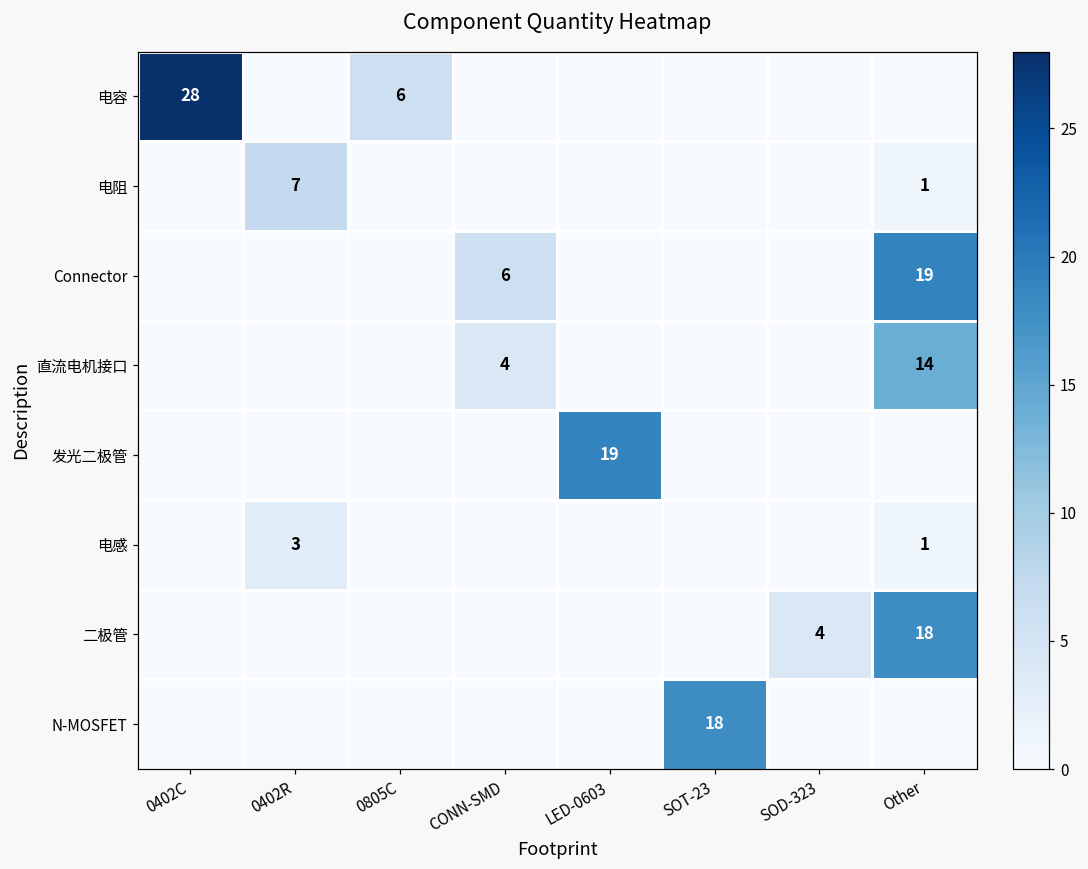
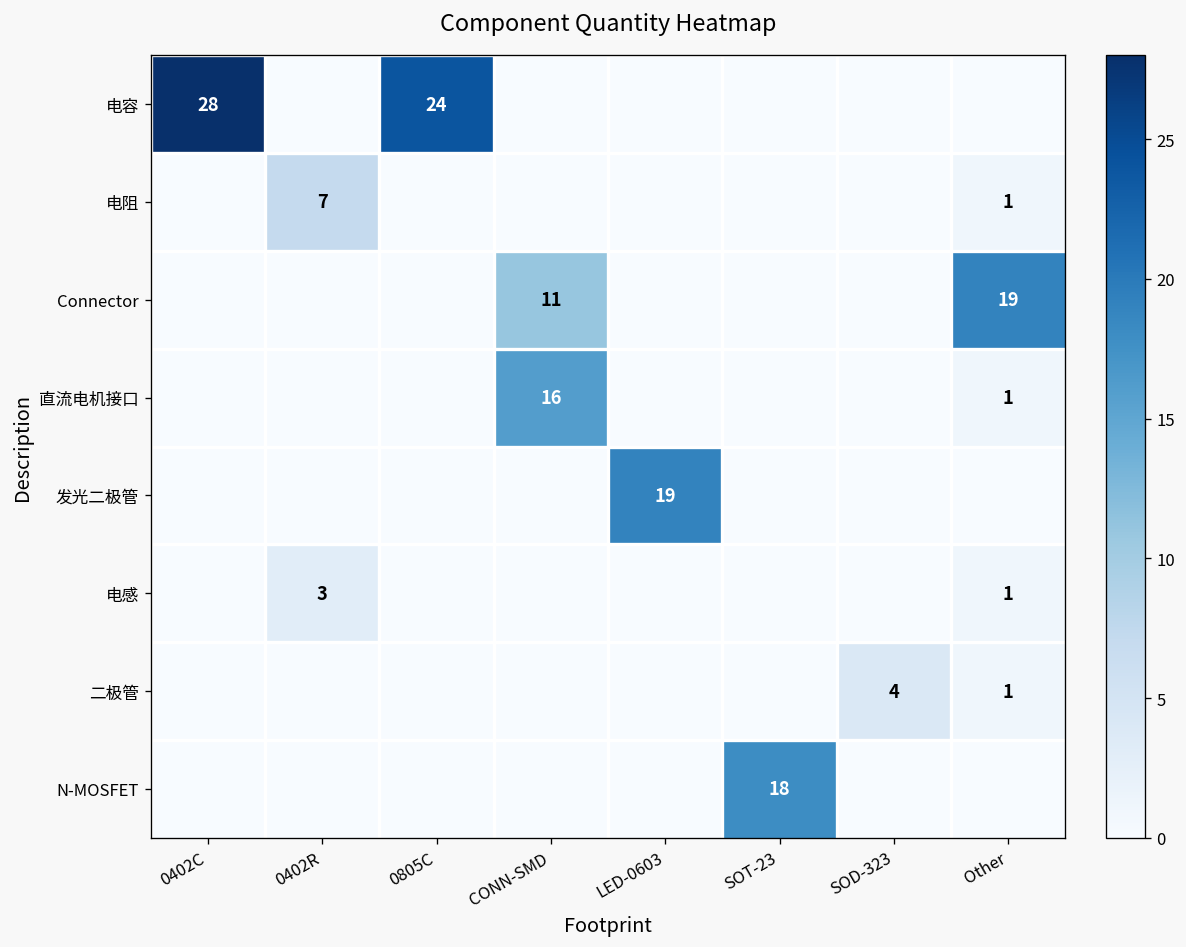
  {
    "电容": {
      "0402C": 28,
-     "0805C": 6
+     "0805C": 24
    },
    "电阻": {
      "0402R": 7,
      "Other": 1
    },
    "Connector": {
-     "CONN-SMD": 6,
+     "CONN-SMD": 11,
      "Other": 19
    },
    "直流电机接口": {
-     "CONN-SMD": 4,
-     "Other": 14
+     "CONN-SMD": 16,
+     "Other": 1
    },
    "发光二极管": {
      "LED-0603": 19
    },
    "电感": {
      "0402R": 3,
      "Other": 1
    },
    "二极管": {
      "SOD-323": 4,
-     "Other": 18
+     "Other": 1
    },
    "N-MOSFET": {
      "SOT-23": 18
    }
  }
